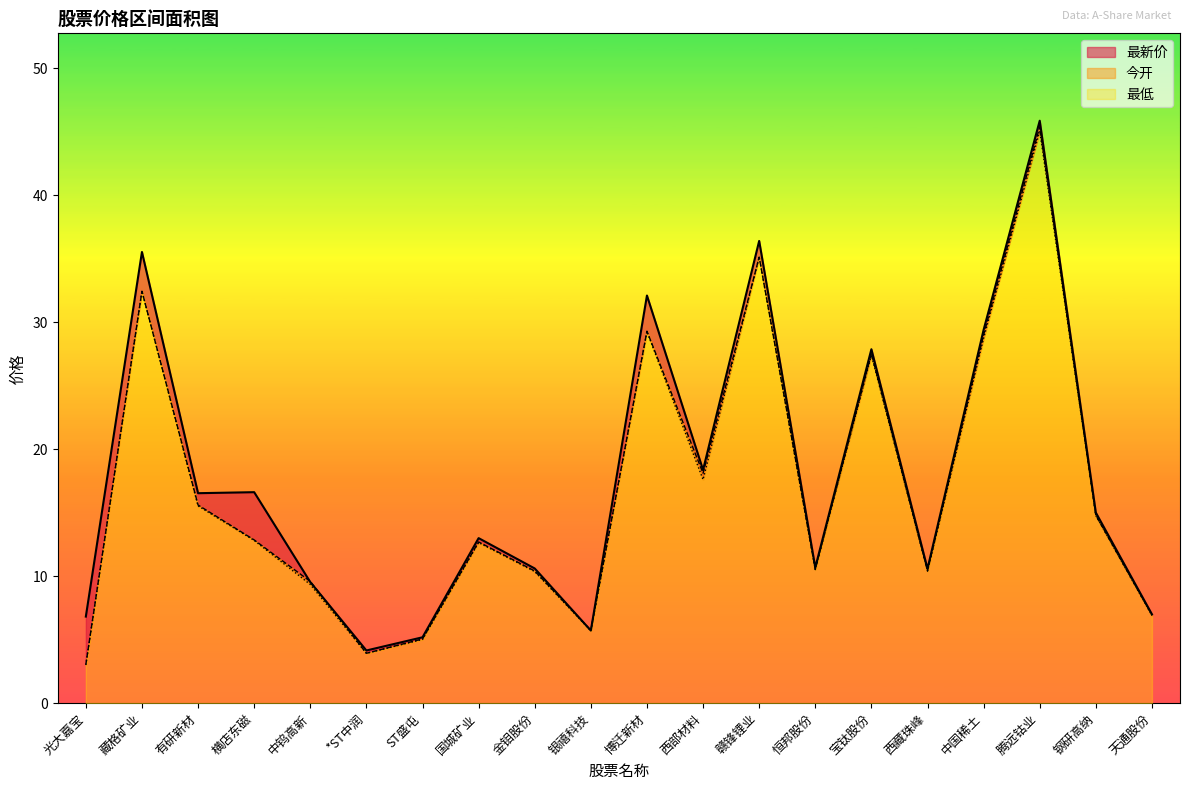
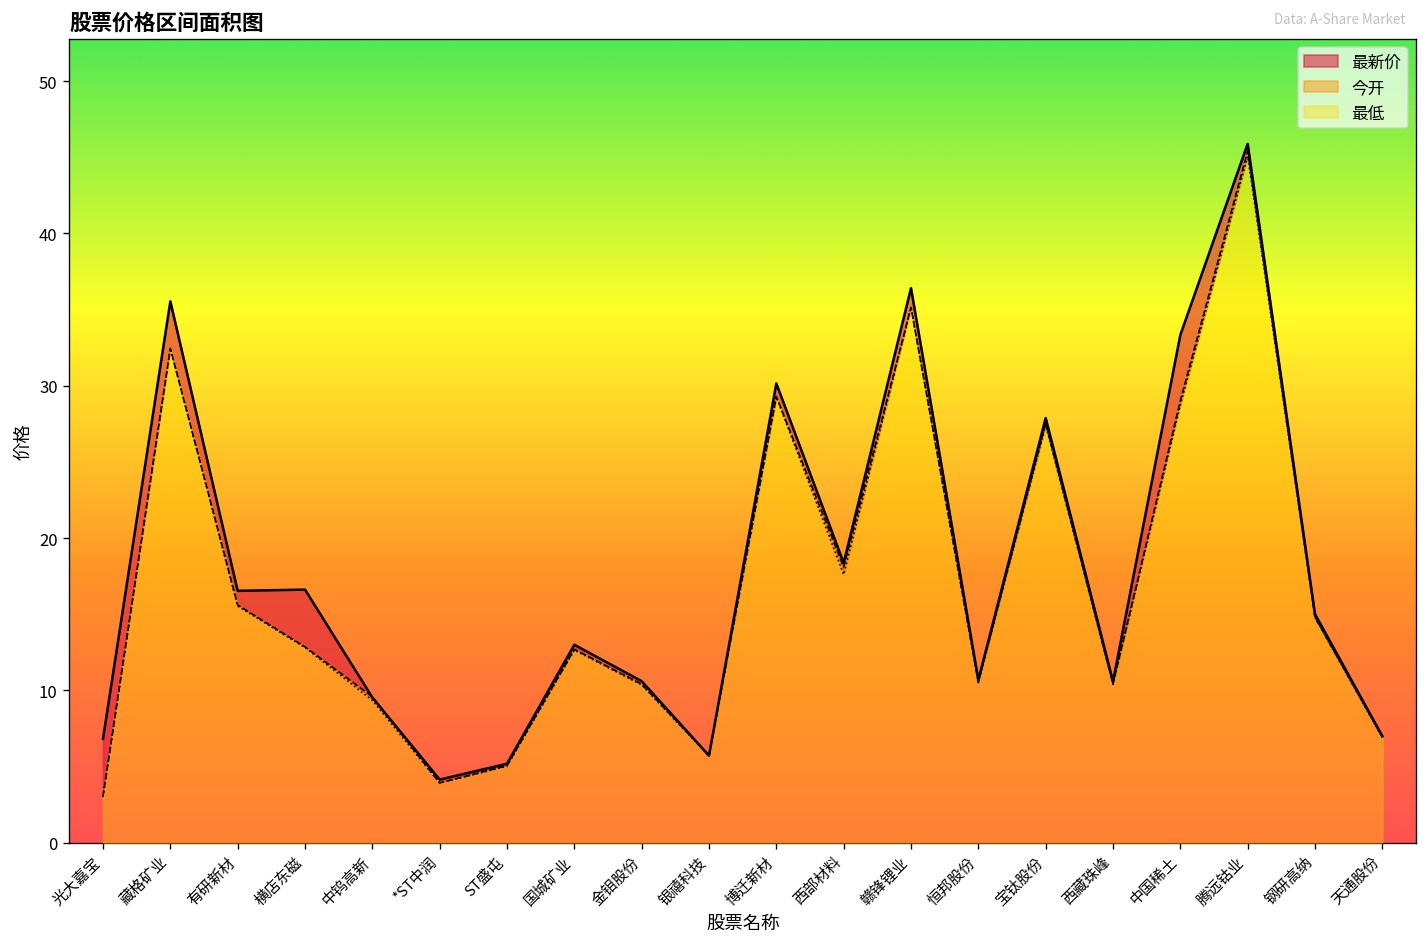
  {
    "最新价": {
      "光大嘉宝": 6.8,
      "藏格矿业": 35.5,
      "有研新材": 16.5,
      "横店东磁": 16.6,
      "*ST中润": 4.2,
      "国城矿业": 13.0,
-     "博迁新材": 32.1,
+     "博迁新材": 30.2,
      "西部材料": 18.4,
      "赣锋锂业": 36.4,
      "宝钛股份": 27.9,
-     "中国稀土": 29.4,
+     "中国稀土": 33.3,
      "腾远钴业": 45.9,
      "钢研高纳": 15.0
    }
  }
